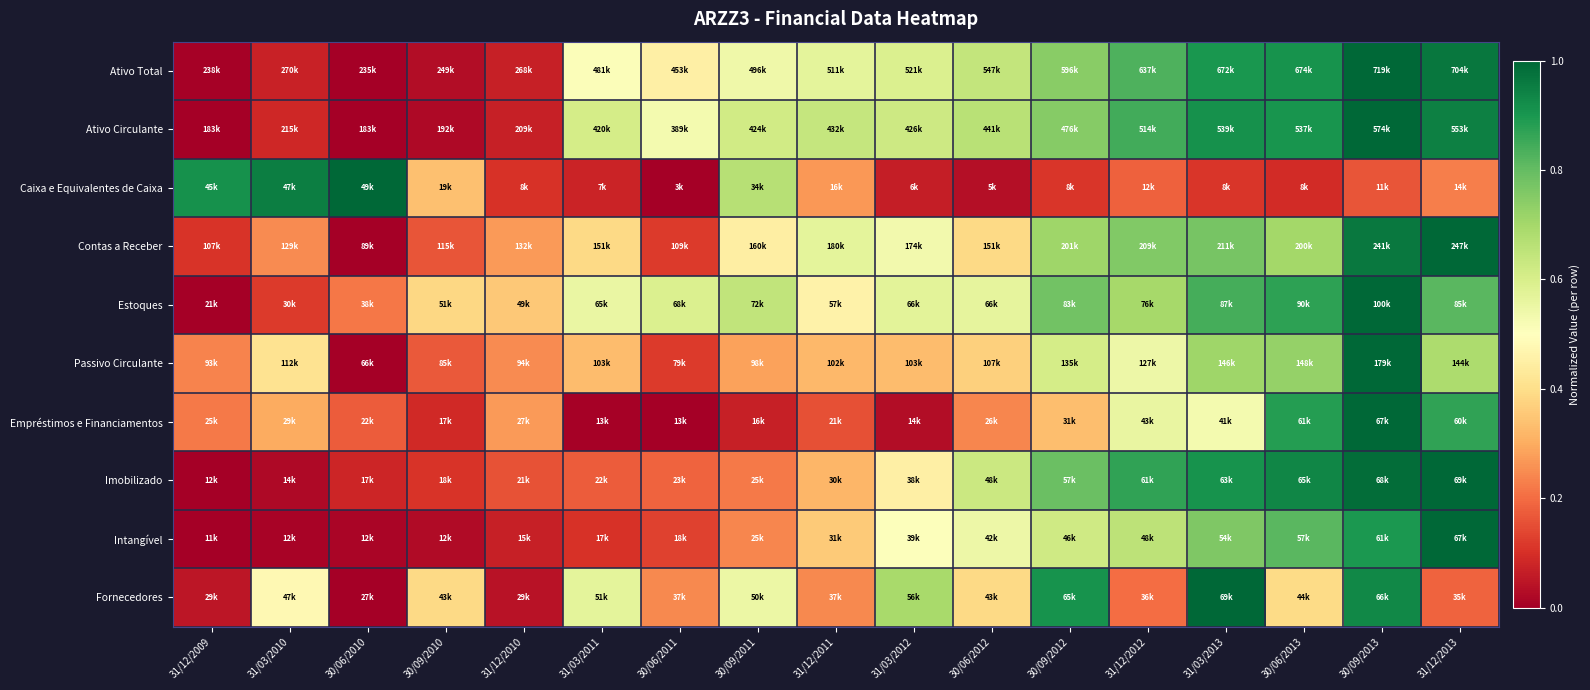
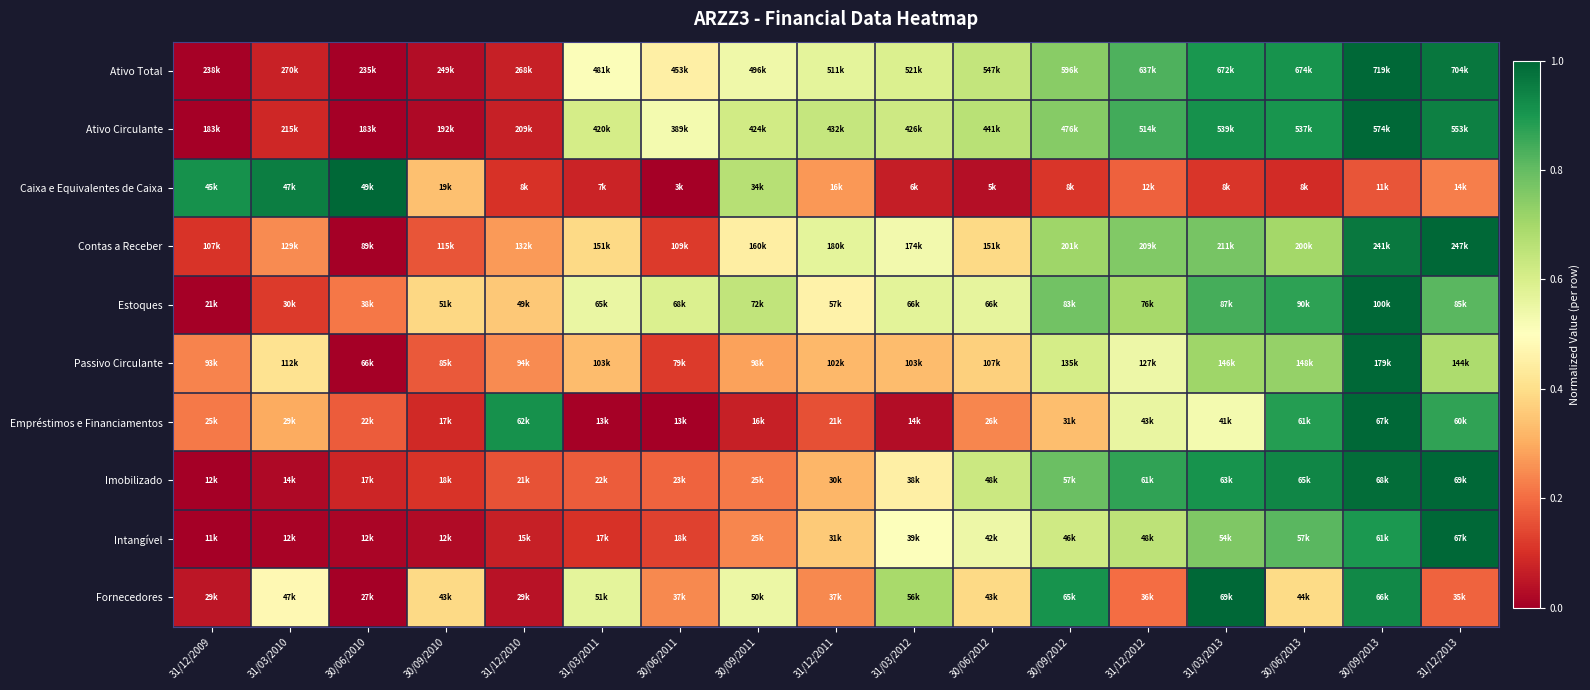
  {
    "Ativo Total": {
      "31/12/2009": "238k",
      "31/03/2010": "270k",
      "30/06/2010": "235k",
      "30/09/2010": "249k",
      "31/12/2010": "268k",
      "31/03/2011": "481k",
      "30/06/2011": "453k",
      "30/09/2011": "496k",
      "31/12/2011": "511k",
      "31/03/2012": "521k",
      "30/06/2012": "547k",
      "30/09/2012": "596k",
      "31/12/2012": "637k",
      "31/03/2013": "672k",
      "30/06/2013": "674k",
      "30/09/2013": "719k",
      "31/12/2013": "704k"
    },
    "Ativo Circulante": {
      "31/12/2009": "183k",
      "31/03/2010": "215k",
      "30/06/2010": "183k",
      "30/09/2010": "192k",
      "31/12/2010": "209k",
      "31/03/2011": "420k",
      "30/06/2011": "389k",
      "30/09/2011": "424k",
      "31/12/2011": "432k",
      "31/03/2012": "426k",
      "30/06/2012": "441k",
      "30/09/2012": "476k",
      "31/12/2012": "514k",
      "31/03/2013": "539k",
      "30/06/2013": "537k",
      "30/09/2013": "574k",
      "31/12/2013": "553k"
    },
    "Caixa e Equivalentes de Caixa": {
      "31/12/2009": "45k",
      "31/03/2010": "47k",
      "30/06/2010": "49k",
      "30/09/2010": "19k",
      "31/12/2010": "8k",
      "31/03/2011": "7k",
      "30/06/2011": "3k",
      "30/09/2011": "34k",
      "31/12/2011": "16k",
      "31/03/2012": "6k",
      "30/06/2012": "5k",
      "30/09/2012": "8k",
      "31/12/2012": "12k",
      "31/03/2013": "8k",
      "30/06/2013": "8k",
      "30/09/2013": "11k",
      "31/12/2013": "14k"
    },
    "Contas a Receber": {
      "31/12/2009": "107k",
      "31/03/2010": "129k",
      "30/06/2010": "89k",
      "30/09/2010": "115k",
      "31/12/2010": "132k",
      "31/03/2011": "151k",
      "30/06/2011": "109k",
      "30/09/2011": "160k",
      "31/12/2011": "180k",
      "31/03/2012": "174k",
      "30/06/2012": "151k",
      "30/09/2012": "201k",
      "31/12/2012": "209k",
      "31/03/2013": "211k",
      "30/06/2013": "200k",
      "30/09/2013": "241k",
      "31/12/2013": "247k"
    },
    "Estoques": {
      "31/12/2009": "21k",
      "31/03/2010": "30k",
      "30/06/2010": "38k",
      "30/09/2010": "51k",
      "31/12/2010": "49k",
      "31/03/2011": "65k",
      "30/06/2011": "68k",
      "30/09/2011": "72k",
      "31/12/2011": "57k",
      "31/03/2012": "66k",
      "30/06/2012": "66k",
      "30/09/2012": "83k",
      "31/12/2012": "76k",
      "31/03/2013": "87k",
      "30/06/2013": "90k",
      "30/09/2013": "100k",
      "31/12/2013": "85k"
    },
    "Passivo Circulante": {
      "31/12/2009": "93k",
      "31/03/2010": "112k",
      "30/06/2010": "66k",
      "30/09/2010": "85k",
      "31/12/2010": "94k",
      "31/03/2011": "103k",
      "30/06/2011": "79k",
      "30/09/2011": "98k",
      "31/12/2011": "102k",
      "31/03/2012": "103k",
      "30/06/2012": "107k",
      "30/09/2012": "135k",
      "31/12/2012": "127k",
      "31/03/2013": "146k",
      "30/06/2013": "148k",
      "30/09/2013": "179k",
      "31/12/2013": "144k"
    },
    "Empréstimos e Financiamentos": {
      "31/12/2009": "25k",
      "31/03/2010": "29k",
      "30/06/2010": "22k",
      "30/09/2010": "17k",
-     "31/12/2010": "27k",
+     "31/12/2010": "62k",
      "31/03/2011": "13k",
      "30/06/2011": "13k",
      "30/09/2011": "16k",
      "31/12/2011": "21k",
      "31/03/2012": "14k",
      "30/06/2012": "26k",
      "30/09/2012": "31k",
      "31/12/2012": "43k",
      "31/03/2013": "41k",
      "30/06/2013": "61k",
      "30/09/2013": "67k",
      "31/12/2013": "60k"
    },
    "Imobilizado": {
      "31/12/2009": "12k",
      "31/03/2010": "14k",
      "30/06/2010": "17k",
      "30/09/2010": "18k",
      "31/12/2010": "21k",
      "31/03/2011": "22k",
      "30/06/2011": "23k",
      "30/09/2011": "25k",
      "31/12/2011": "30k",
      "31/03/2012": "38k",
      "30/06/2012": "48k",
      "30/09/2012": "57k",
      "31/12/2012": "61k",
      "31/03/2013": "63k",
      "30/06/2013": "65k",
      "30/09/2013": "68k",
      "31/12/2013": "69k"
    },
    "Intangível": {
      "31/12/2009": "11k",
      "31/03/2010": "12k",
      "30/06/2010": "12k",
      "30/09/2010": "12k",
      "31/12/2010": "15k",
      "31/03/2011": "17k",
      "30/06/2011": "18k",
      "30/09/2011": "25k",
      "31/12/2011": "31k",
      "31/03/2012": "39k",
      "30/06/2012": "42k",
      "30/09/2012": "46k",
      "31/12/2012": "48k",
      "31/03/2013": "54k",
      "30/06/2013": "57k",
      "30/09/2013": "61k",
      "31/12/2013": "67k"
    },
    "Fornecedores": {
      "31/12/2009": "29k",
      "31/03/2010": "47k",
      "30/06/2010": "27k",
      "30/09/2010": "43k",
      "31/12/2010": "29k",
      "31/03/2011": "51k",
      "30/06/2011": "37k",
      "30/09/2011": "50k",
      "31/12/2011": "37k",
      "31/03/2012": "56k",
      "30/06/2012": "43k",
      "30/09/2012": "65k",
      "31/12/2012": "36k",
      "31/03/2013": "69k",
      "30/06/2013": "44k",
      "30/09/2013": "66k",
      "31/12/2013": "35k"
    }
  }
